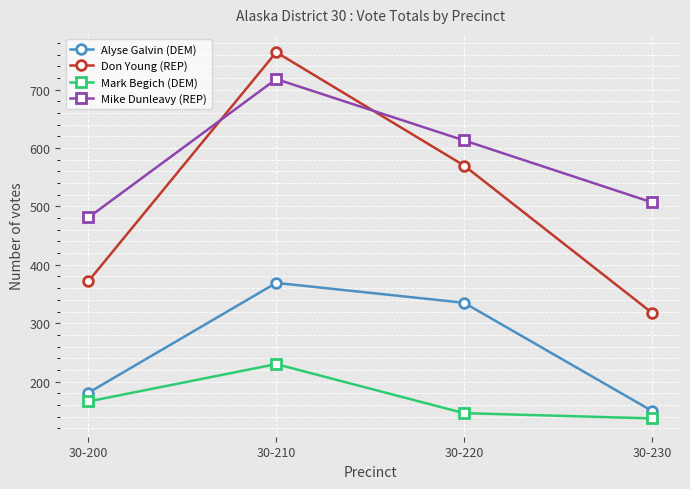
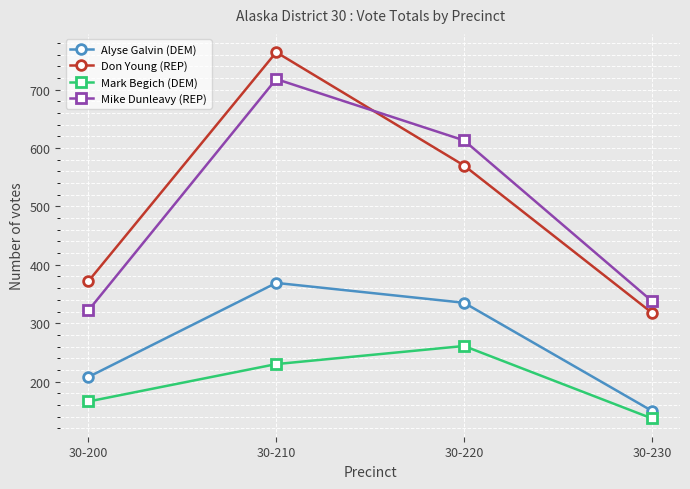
  {
    "Alyse Galvin (DEM)": {
-     "30-200": 180,
+     "30-200": 210,
      "30-210": 370,
      "30-220": 340,
      "30-230": 150
    },
    "Don Young (REP)": {
      "30-200": 370,
      "30-210": 760,
      "30-220": 570,
      "30-230": 320
    },
    "Mark Begich (DEM)": {
      "30-200": 170,
      "30-210": 230,
-     "30-220": 150,
+     "30-220": 260,
      "30-230": 140
    },
    "Mike Dunleavy (REP)": {
-     "30-200": 480,
+     "30-200": 320,
      "30-210": 720,
      "30-220": 610,
-     "30-230": 510
+     "30-230": 340
    }
  }
